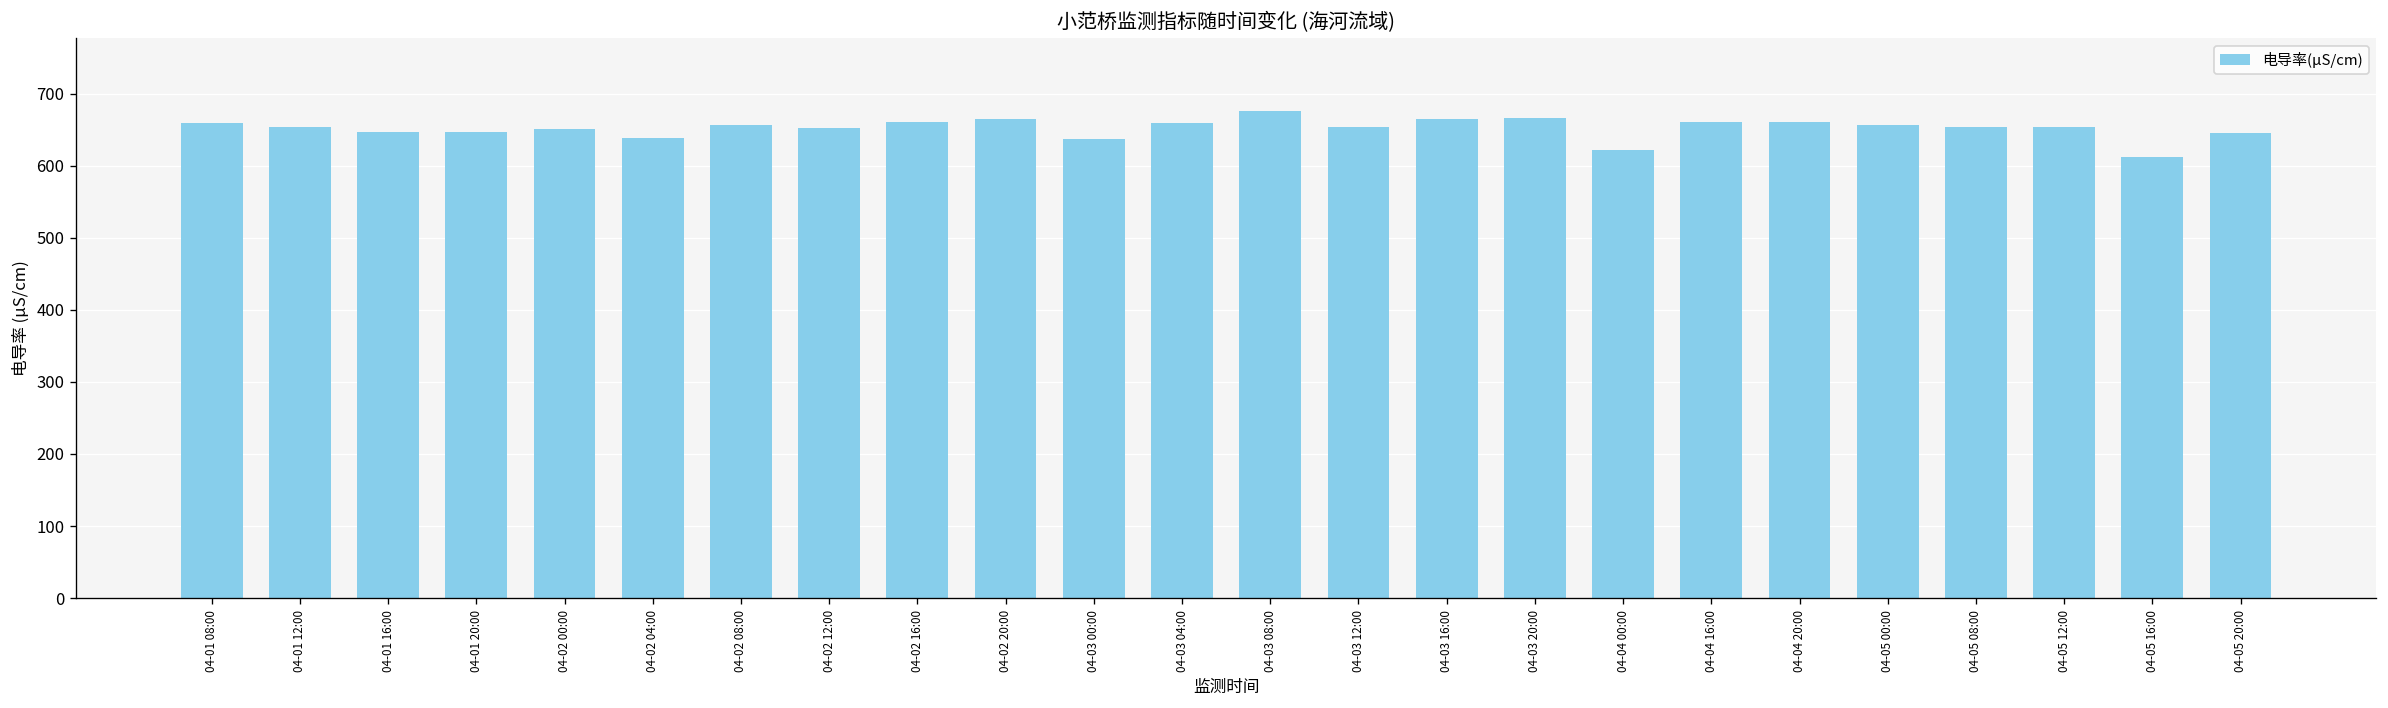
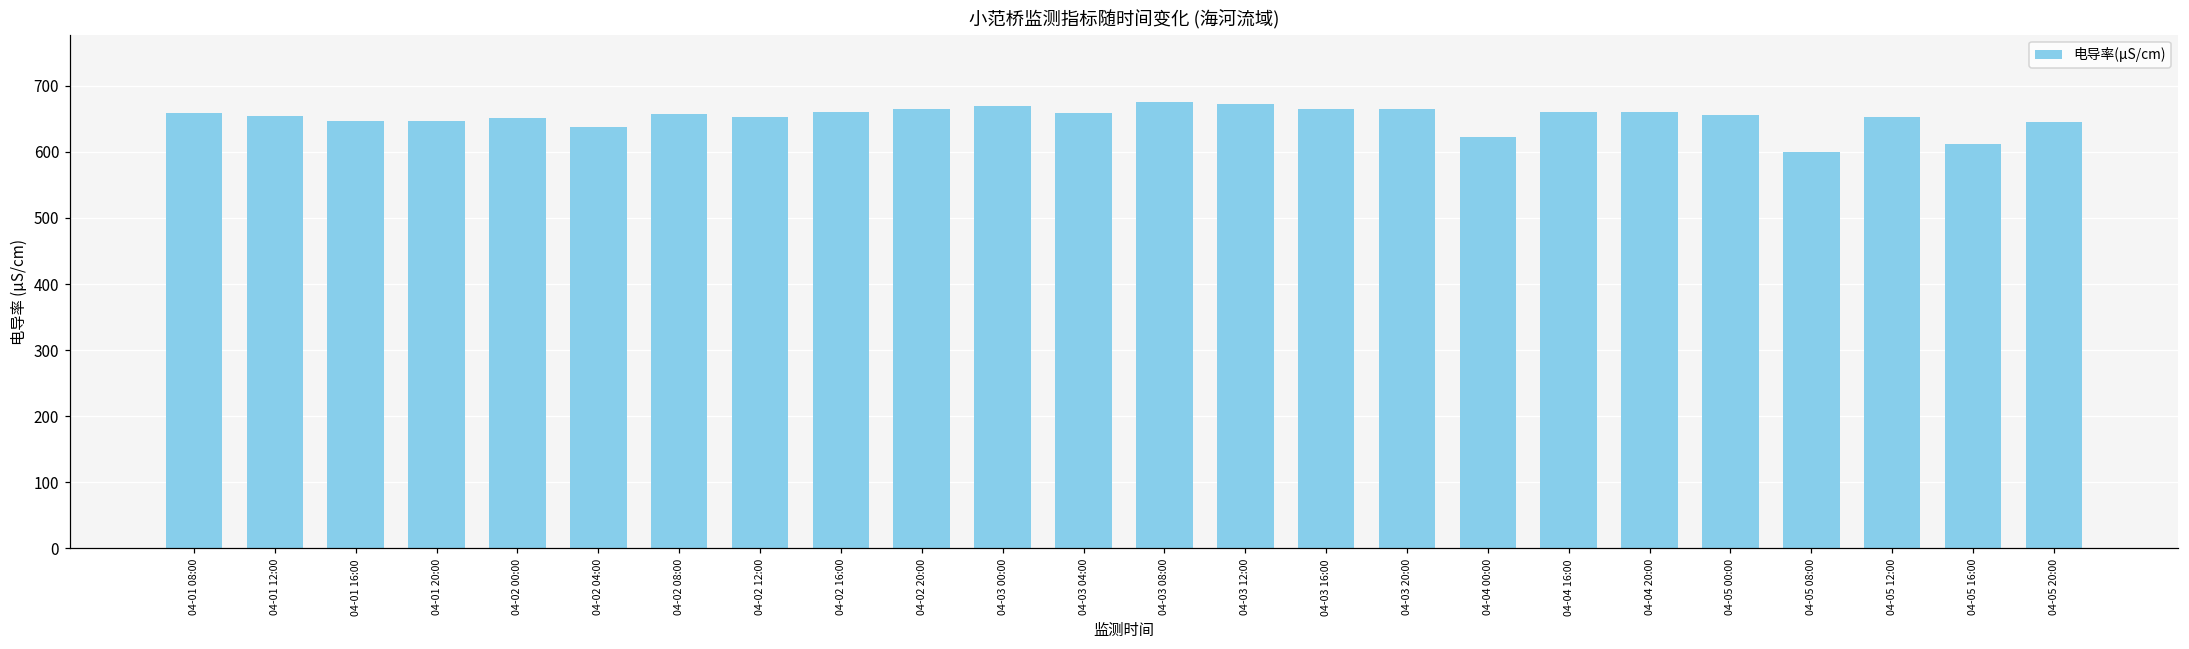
  {
    "04-01 08:00": 660,
    "04-01 12:00": 650,
    "04-01 16:00": 650,
    "04-01 20:00": 650,
    "04-02 00:00": 650,
    "04-02 04:00": 640,
    "04-02 08:00": 660,
    "04-02 12:00": 650,
    "04-02 16:00": 660,
    "04-02 20:00": 660,
-   "04-03 00:00": 640,
+   "04-03 00:00": 670,
    "04-03 04:00": 660,
    "04-03 08:00": 680,
-   "04-03 12:00": 650,
+   "04-03 12:00": 670,
    "04-03 16:00": 660,
    "04-03 20:00": 670,
    "04-04 00:00": 620,
    "04-04 16:00": 660,
    "04-04 20:00": 660,
    "04-05 00:00": 660,
-   "04-05 08:00": 650,
+   "04-05 08:00": 600,
    "04-05 12:00": 650,
    "04-05 16:00": 610,
    "04-05 20:00": 650
  }
